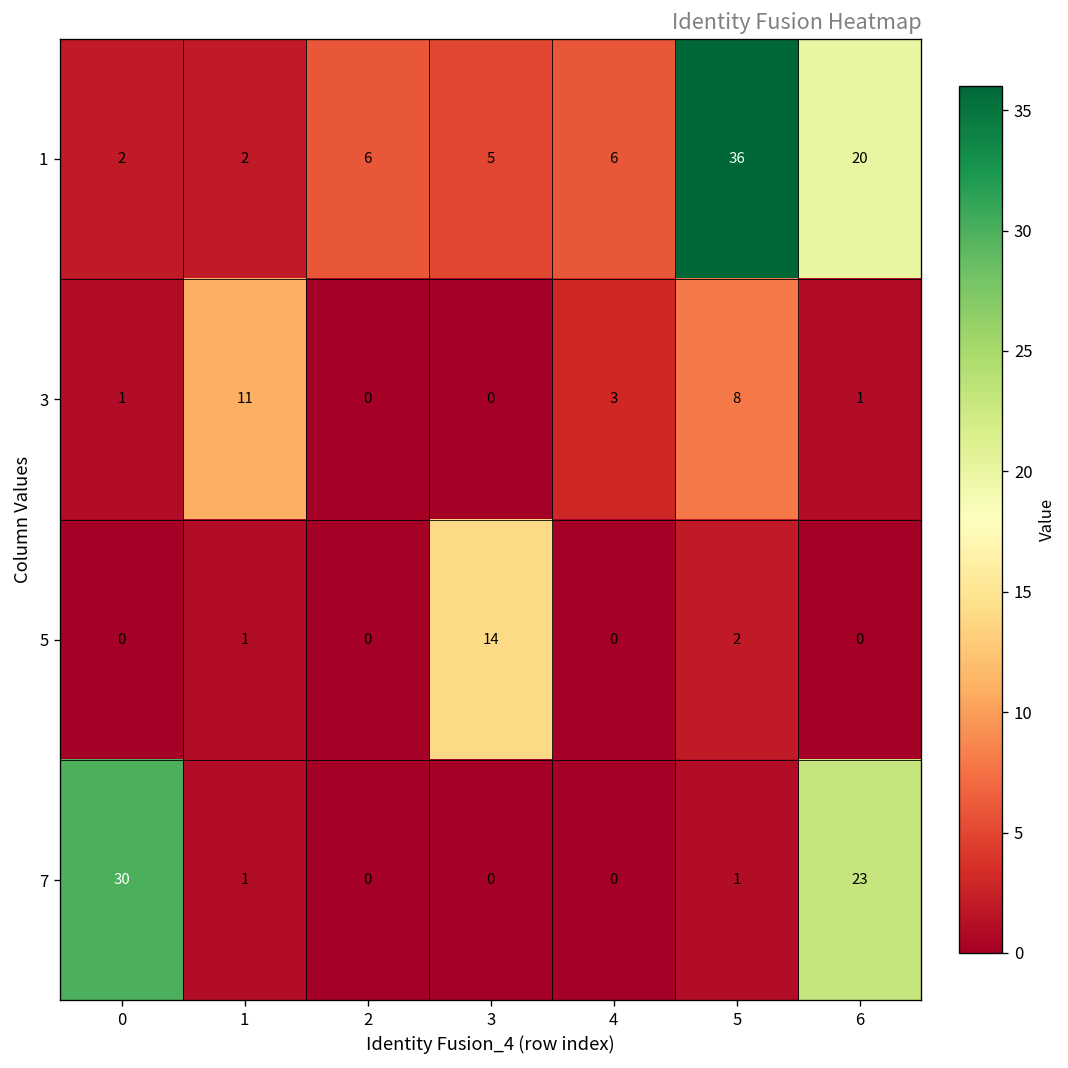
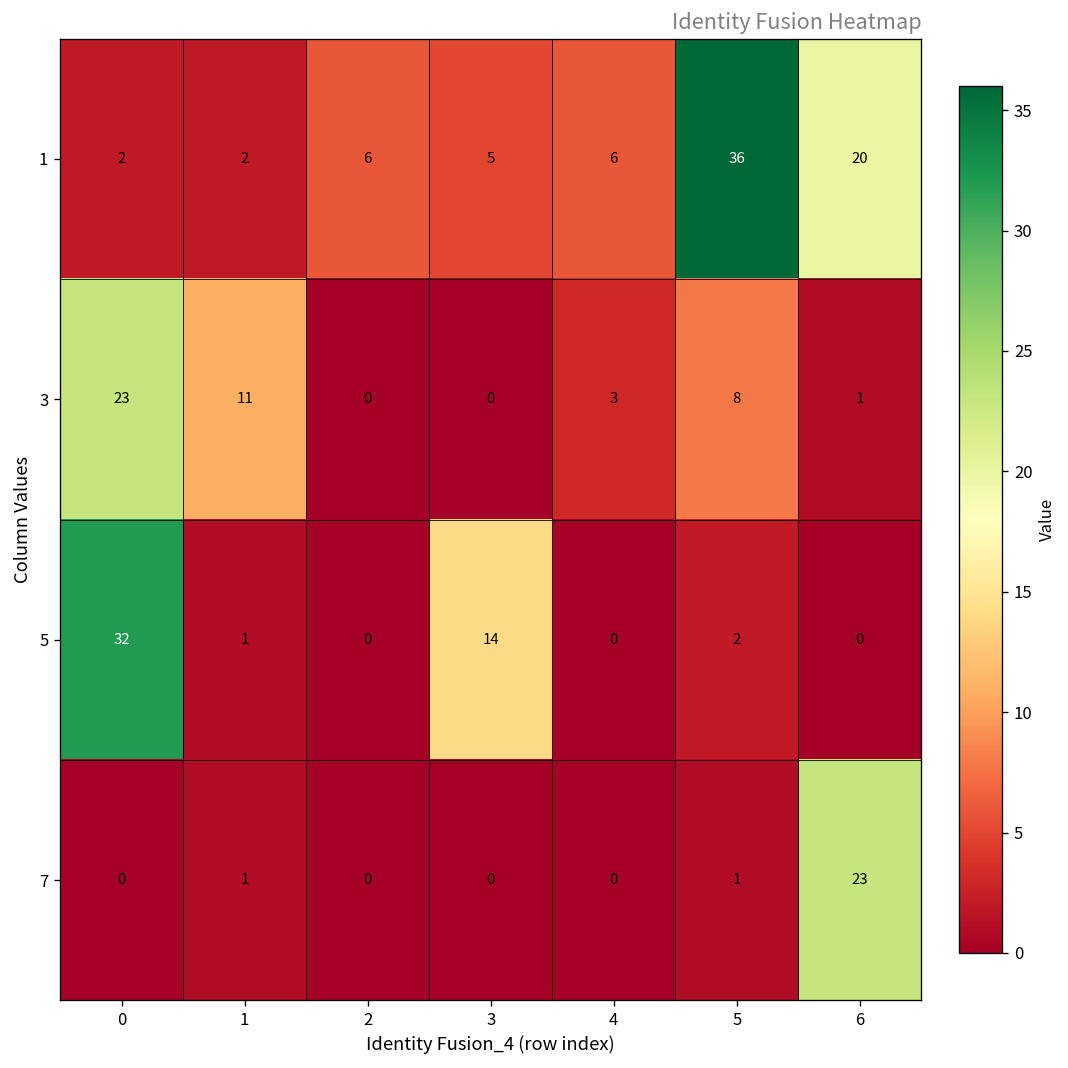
  {
    "1": {
      "0": 2,
      "1": 2,
      "2": 6,
      "3": 5,
      "4": 6,
      "5": 36,
      "6": 20
    },
    "3": {
-     "0": 1,
+     "0": 23,
      "1": 11,
      "2": 0,
      "3": 0,
      "4": 3,
      "5": 8,
      "6": 1
    },
    "5": {
-     "0": 0,
+     "0": 32,
      "1": 1,
      "2": 0,
      "3": 14,
      "4": 0,
      "5": 2,
      "6": 0
    },
    "7": {
-     "0": 30,
+     "0": 0,
      "1": 1,
      "2": 0,
      "3": 0,
      "4": 0,
      "5": 1,
      "6": 23
    }
  }
